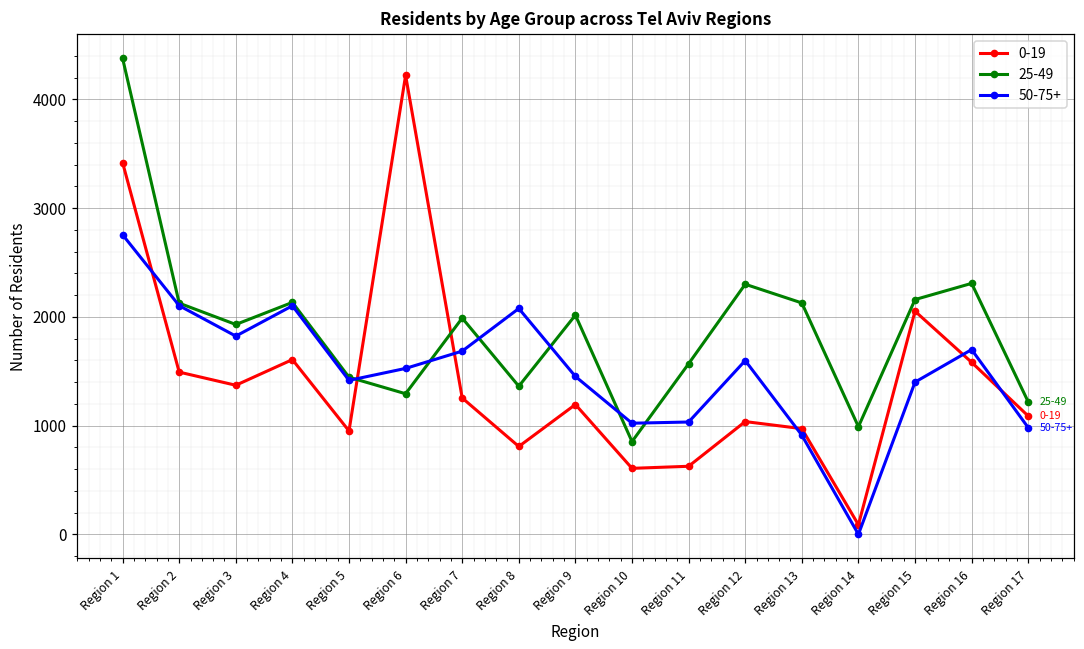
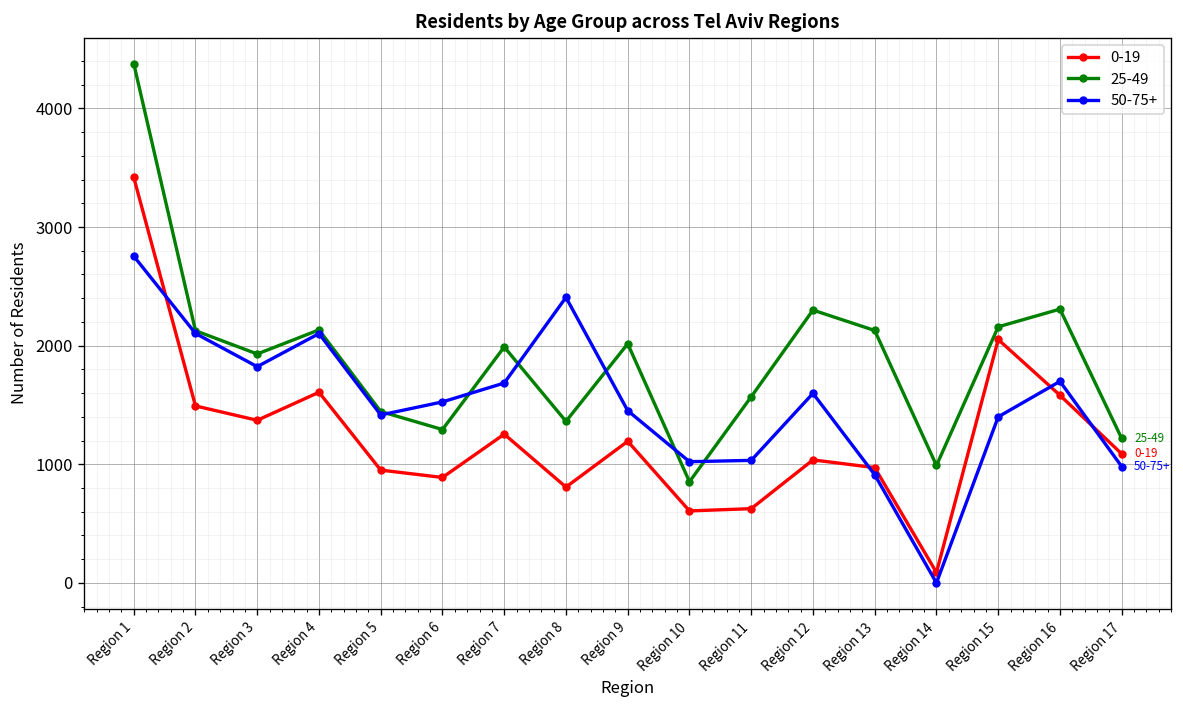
  {
    "0-19": {
      "Region 1": 3400,
      "Region 2": 1500,
      "Region 3": 1400,
      "Region 4": 1600,
      "Region 5": 1000,
-     "Region 6": 4200,
+     "Region 6": 900,
      "Region 7": 1300,
      "Region 8": 800,
      "Region 9": 1200,
      "Region 10": 600,
      "Region 11": 600,
      "Region 12": 1000,
      "Region 13": 1000,
      "Region 14": 100,
      "Region 15": 2100,
      "Region 16": 1600
    },
    "25-49": {
      "Region 1": 4400,
      "Region 3": 1900,
      "Region 4": 2100,
      "Region 5": 1400,
      "Region 6": 1300,
      "Region 7": 2000,
      "Region 8": 1400,
      "Region 9": 2000,
      "Region 10": 900,
      "Region 11": 1600,
      "Region 12": 2300,
      "Region 13": 2100,
      "Region 14": 1000,
      "Region 15": 2200,
      "Region 16": 2300
    },
    "50-75+": {
      "Region 1": 2800,
      "Region 3": 1800,
      "Region 4": 2100,
      "Region 5": 1400,
      "Region 6": 1500,
      "Region 7": 1700,
-     "Region 8": 2100,
+     "Region 8": 2400,
      "Region 9": 1500,
      "Region 10": 1000,
      "Region 11": 1000,
      "Region 12": 1600,
      "Region 13": 900,
      "Region 14": 0,
      "Region 15": 1400,
      "Region 16": 1700
    }
  }
